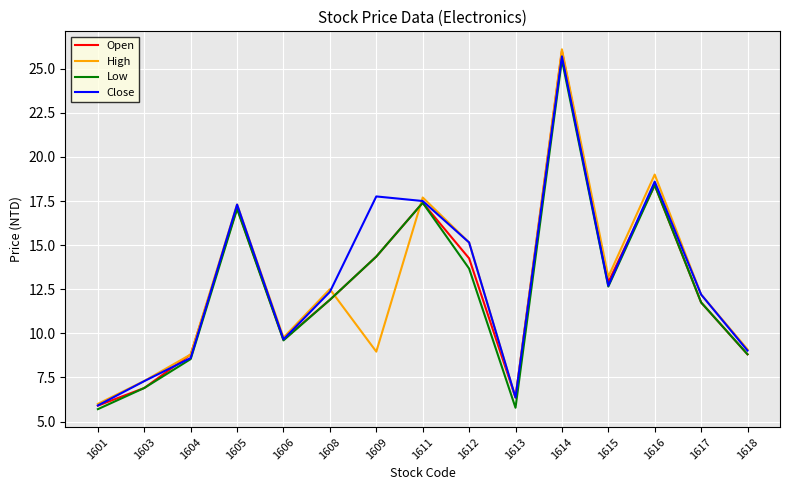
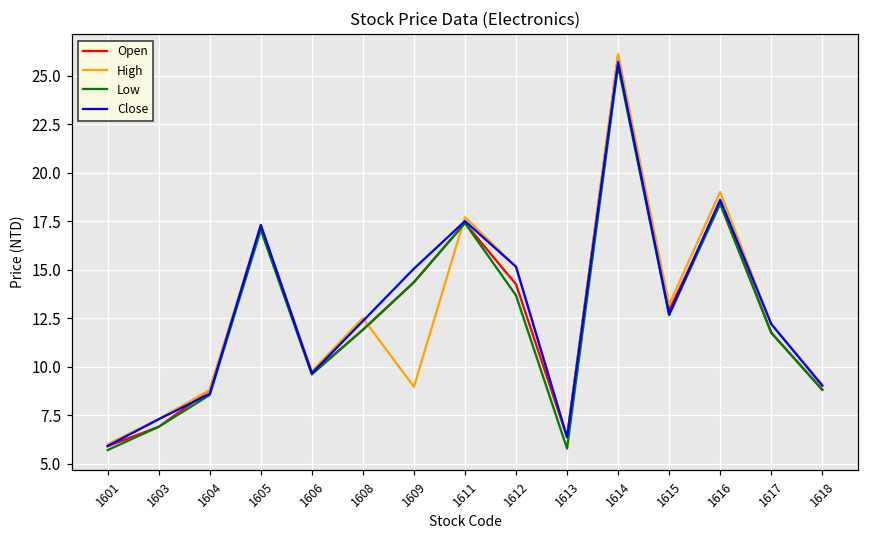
  {
    "Open": {
      "1612": 14.3,
      "1615": 12.9
    },
    "High": {
      "1608": 12.5,
      "1609": 9.0,
      "1611": 17.7,
      "1615": 13.2,
      "1616": 19.0
    },
    "Low": {
      "1601": 5.7,
      "1612": 13.7,
      "1613": 5.8,
      "1614": 25.5
    },
    "Close": {
      "1608": 12.4,
-     "1609": 17.8,
+     "1609": 15.1,
      "1614": 25.7,
      "1616": 18.6
    }
  }
